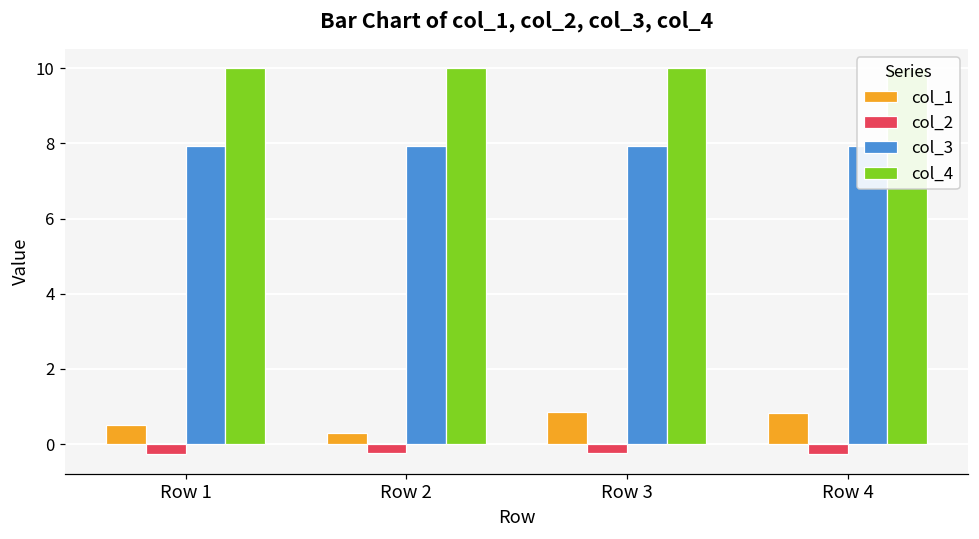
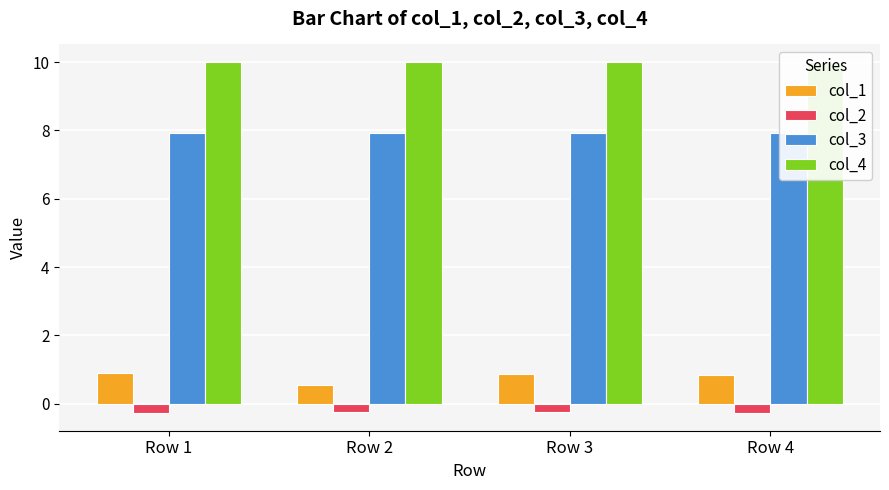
  {
    "col_1": {
-     "Row 1": 0.5,
-     "Row 2": 0.3,
+     "Row 1": 0.9,
+     "Row 2": 0.5,
      "Row 3": 0.9,
      "Row 4": 0.8
    },
    "col_2": {
      "Row 1": -0.3,
      "Row 2": -0.2,
      "Row 3": -0.2,
      "Row 4": -0.3
    },
    "col_3": {
      "Row 1": 7.9,
      "Row 2": 7.9,
      "Row 3": 7.9
    },
    "col_4": {
      "Row 1": 10.0,
      "Row 2": 10.0,
      "Row 3": 10.0
    }
  }
